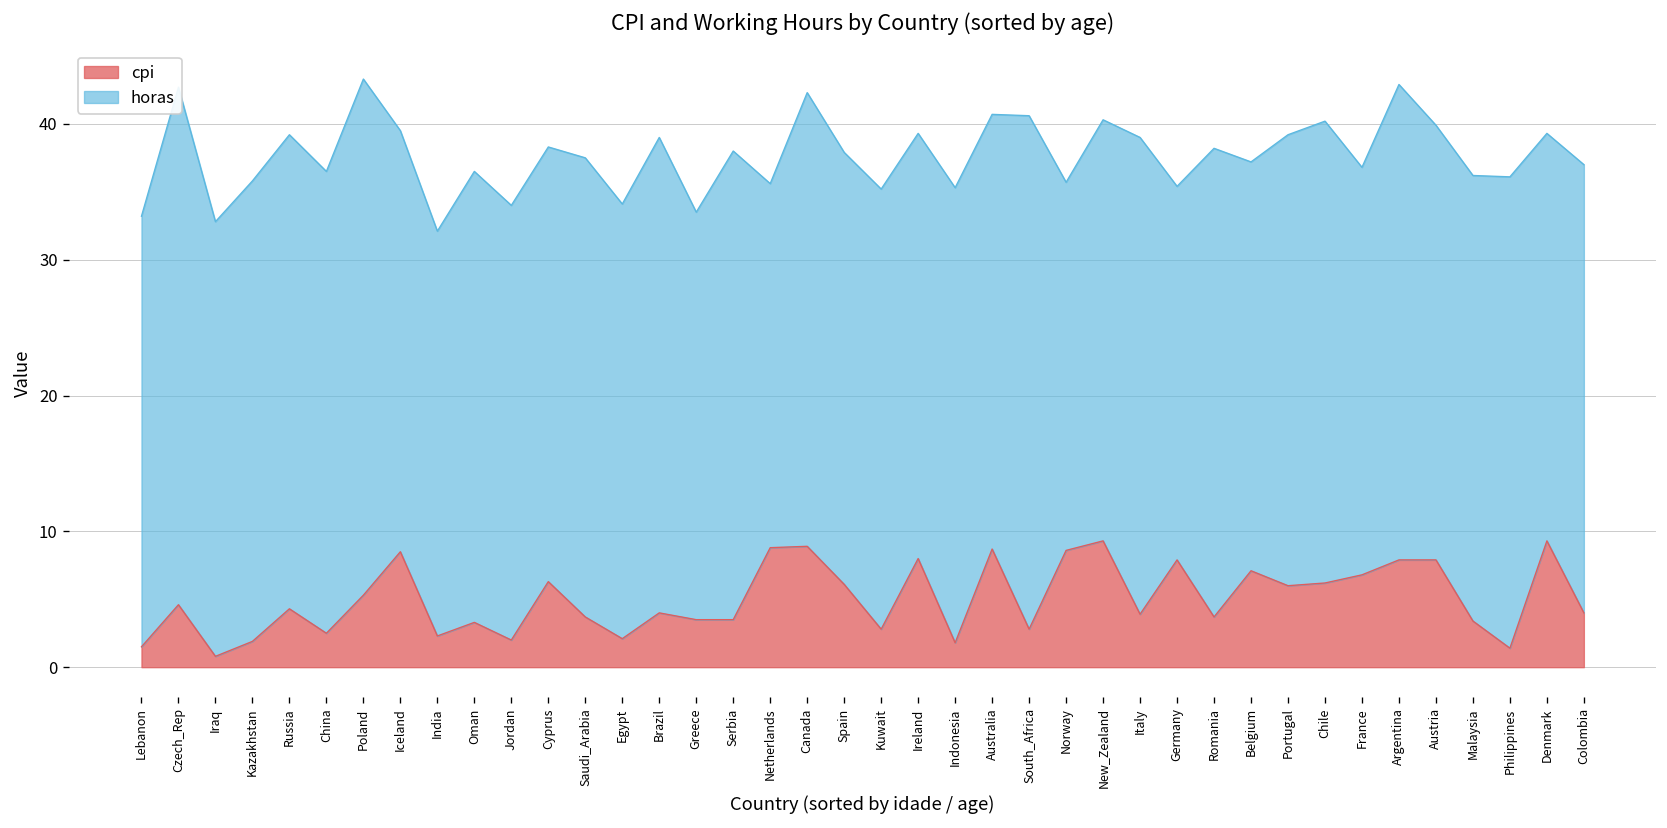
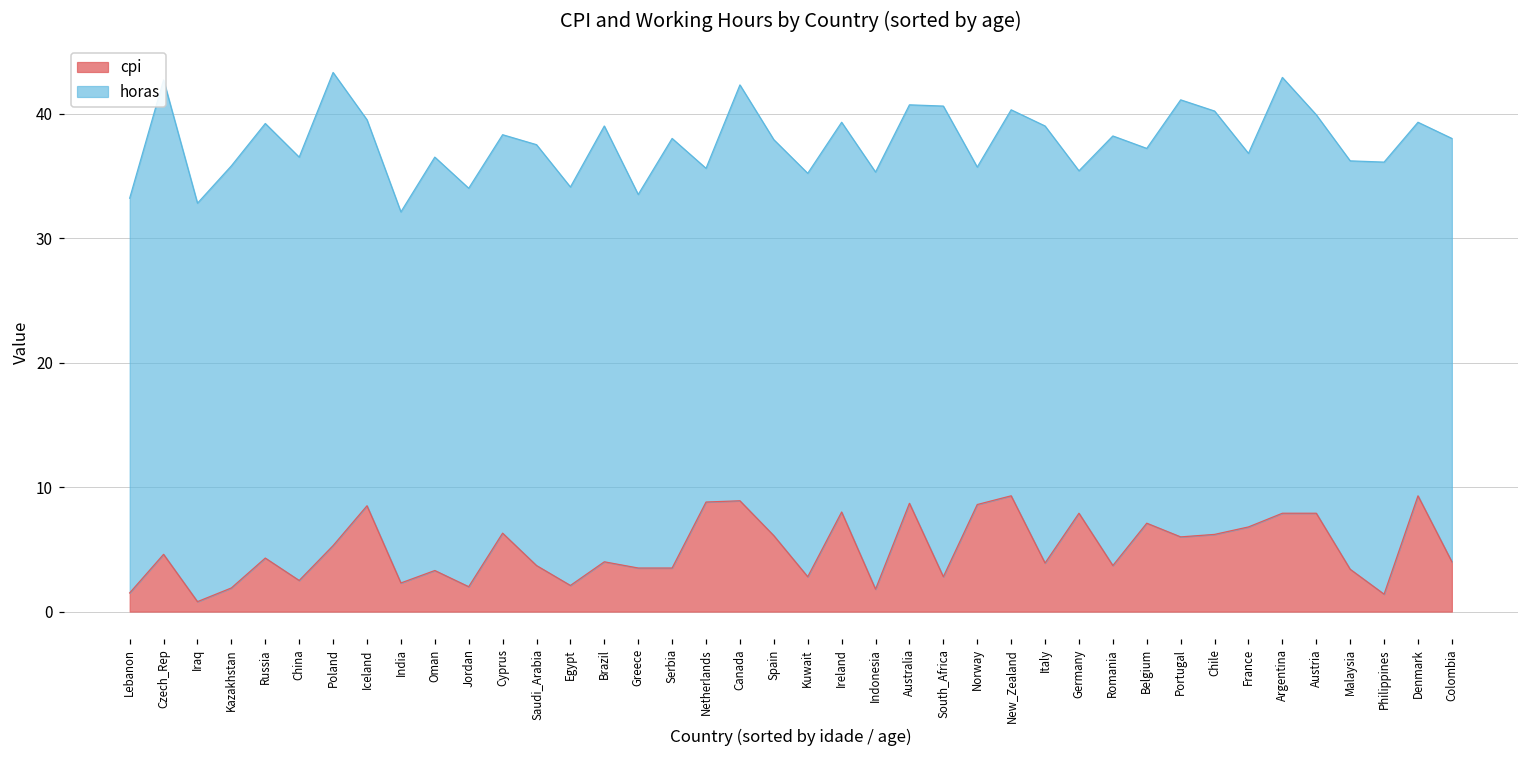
  {
    "cpi": {
      "Lebanon": 1.5,
      "Czech_Rep": 4.6,
      "Iraq": 0.8,
      "Kazakhstan": 1.9,
      "Russia": 4.3,
      "China": 2.5,
      "Poland": 5.3,
      "Iceland": 8.5,
      "India": 2.3,
      "Oman": 3.3,
      "Jordan": 2.0,
      "Cyprus": 6.3,
      "Saudi_Arabia": 3.7,
      "Egypt": 2.1,
      "Brazil": 4.0,
      "Greece": 3.5,
      "Serbia": 3.5,
      "Netherlands": 8.8,
      "Canada": 8.9,
      "Spain": 6.1,
      "Kuwait": 2.8,
      "Ireland": 8.0,
      "Indonesia": 1.8,
      "Australia": 8.7,
      "South_Africa": 2.8,
      "Norway": 8.6,
      "New_Zealand": 9.3,
      "Italy": 3.9,
      "Germany": 7.9,
      "Romania": 3.7,
      "Belgium": 7.1,
      "Portugal": 6.0,
      "Chile": 6.2,
      "France": 6.8,
      "Argentina": 7.9,
      "Austria": 7.9,
      "Malaysia": 3.4,
      "Philippines": 1.4,
      "Denmark": 9.3,
      "Colombia": 4.0
    },
    "horas": {
      "Lebanon": 31.7,
      "Iraq": 32.0,
      "Kazakhstan": 33.9,
      "Russia": 34.9,
      "China": 34.0,
      "Poland": 38.0,
      "Iceland": 31.0,
      "India": 29.8,
      "Oman": 33.2,
      "Jordan": 32.0,
      "Cyprus": 32.0,
      "Saudi_Arabia": 33.8,
      "Egypt": 32.0,
      "Brazil": 35.0,
      "Greece": 30.0,
      "Serbia": 34.5,
      "Netherlands": 26.8,
      "Canada": 33.4,
      "Spain": 31.8,
      "Kuwait": 32.4,
      "Ireland": 31.3,
      "Indonesia": 33.5,
      "Australia": 32.0,
      "South_Africa": 37.8,
      "Norway": 27.1,
      "New_Zealand": 31.0,
      "Italy": 35.1,
      "Germany": 27.5,
      "Romania": 34.5,
      "Belgium": 30.1,
-     "Portugal": 33.2,
+     "Portugal": 35.1,
      "Chile": 34.0,
      "France": 30.0,
      "Argentina": 35.0,
      "Austria": 32.0,
      "Malaysia": 32.8,
      "Philippines": 34.7,
      "Denmark": 30.0,
-     "Colombia": 33
+     "Colombia": 34
    }
  }
